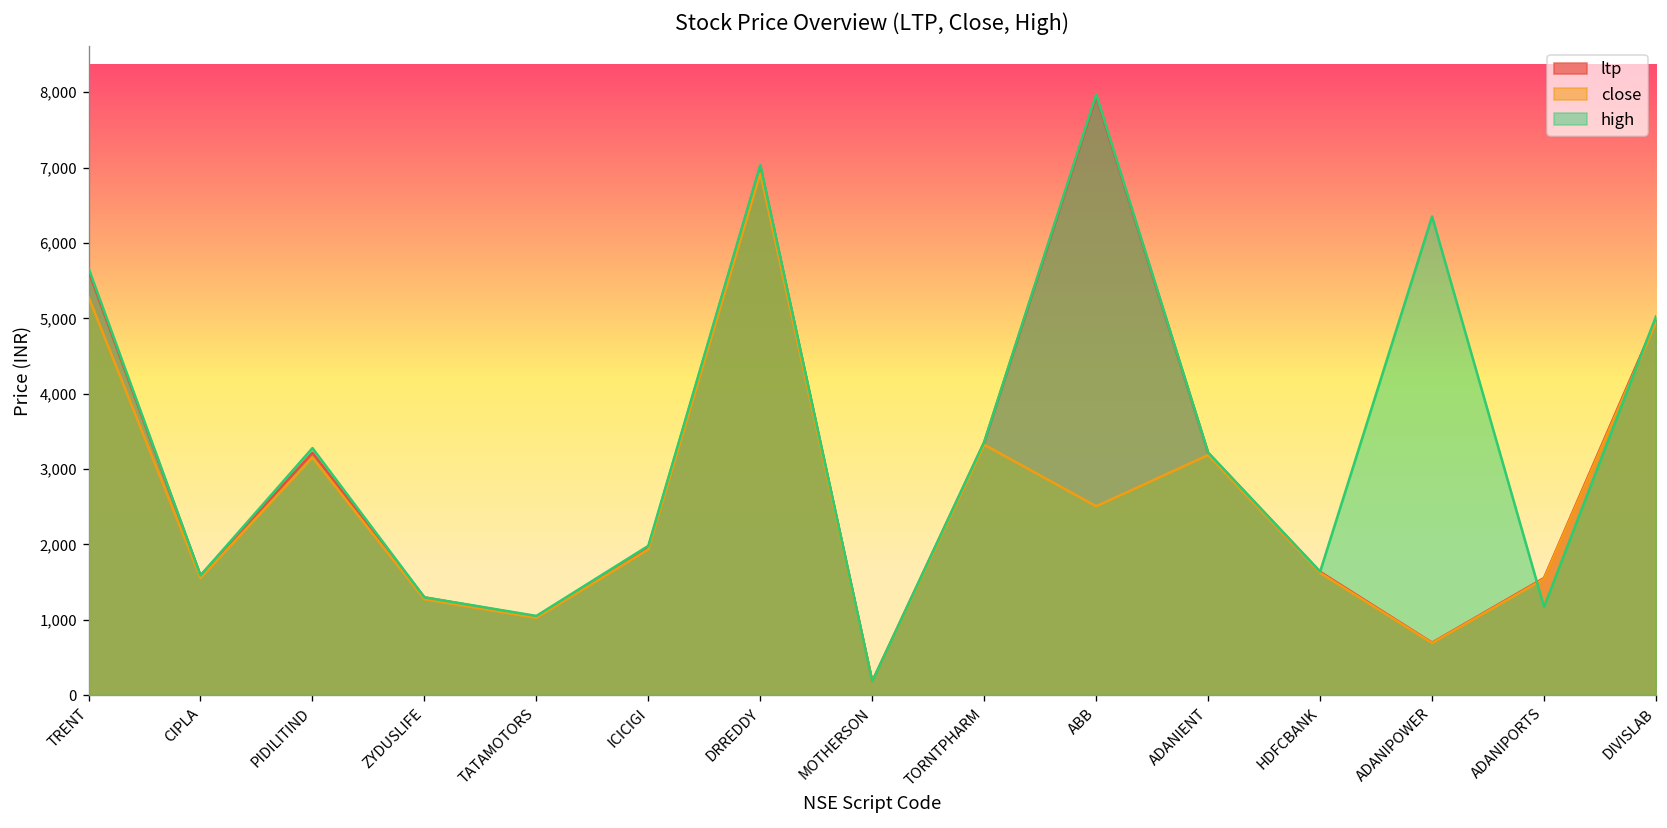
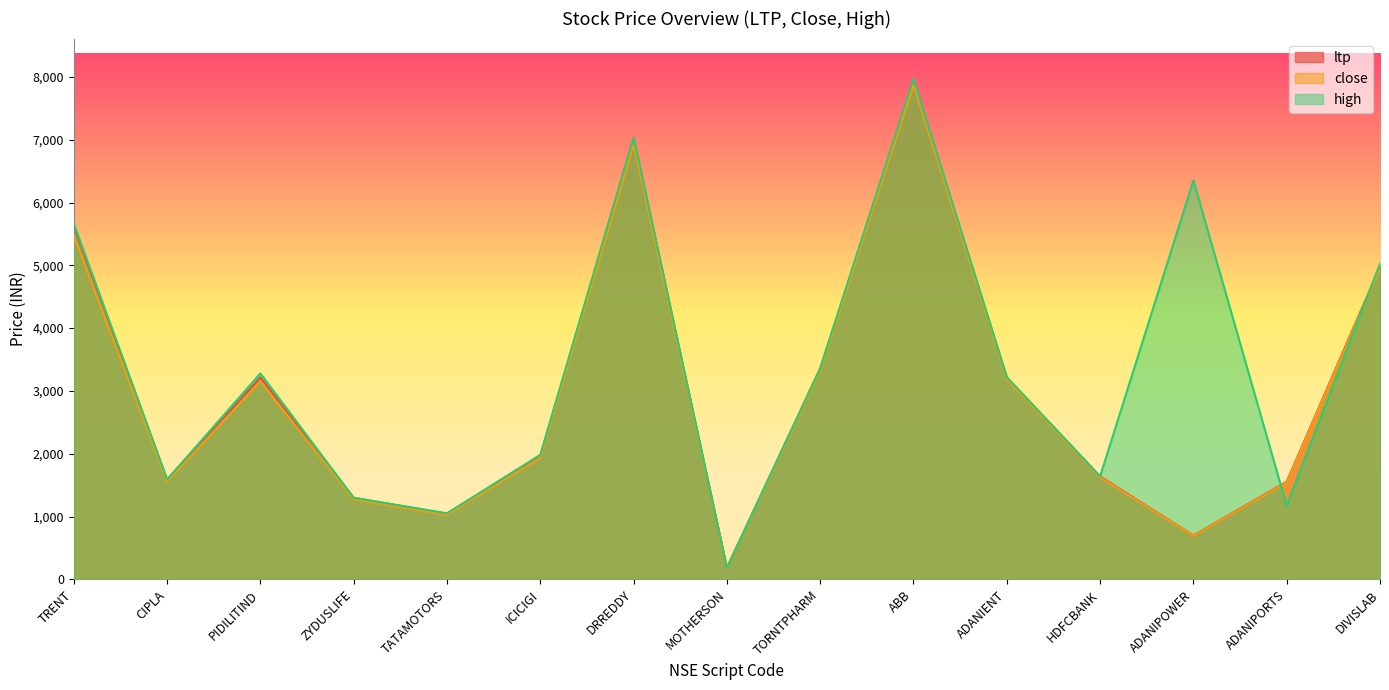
  {
    "ltp": {
      "PIDILITIND": "3,200"
    },
    "close": {
-     "TRENT": "5,300",
+     "TRENT": "5,500",
      "PIDILITIND": "3,200",
      "DRREDDY": "6,900",
-     "ABB": "2,500"
+     "ABB": "7,900"
    },
    "high": {
      "PIDILITIND": "3,300",
      "ADANIPOWER": "6,400",
      "ADANIPORTS": "1,200",
      "DIVISLAB": "5,000"
    }
  }
